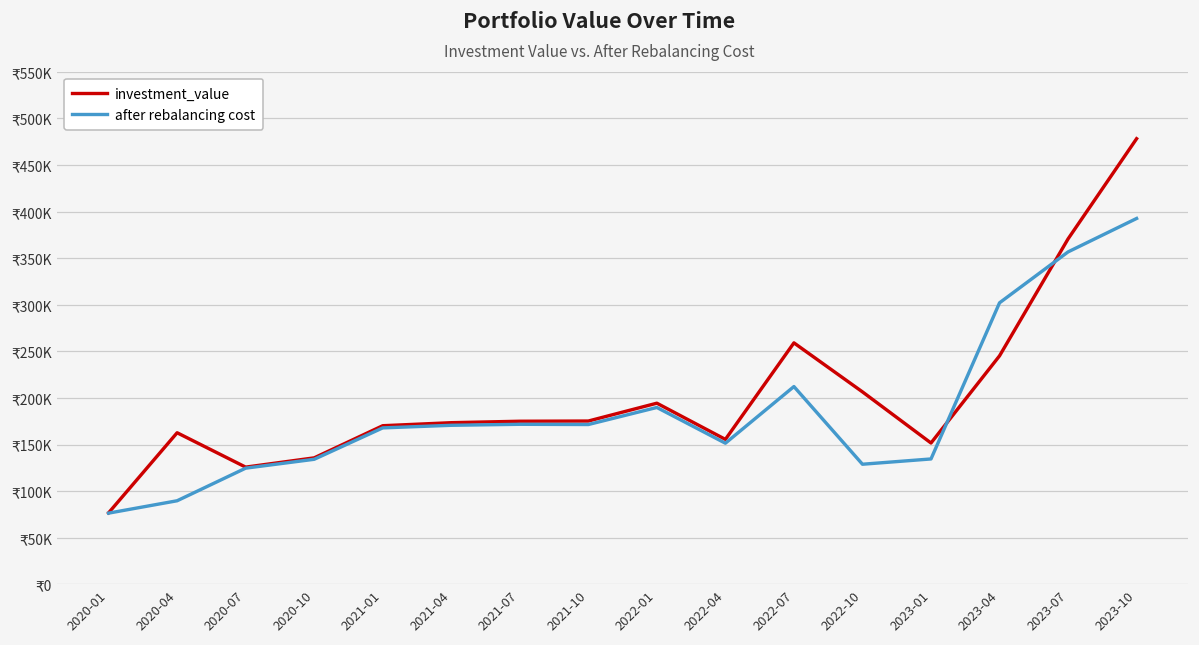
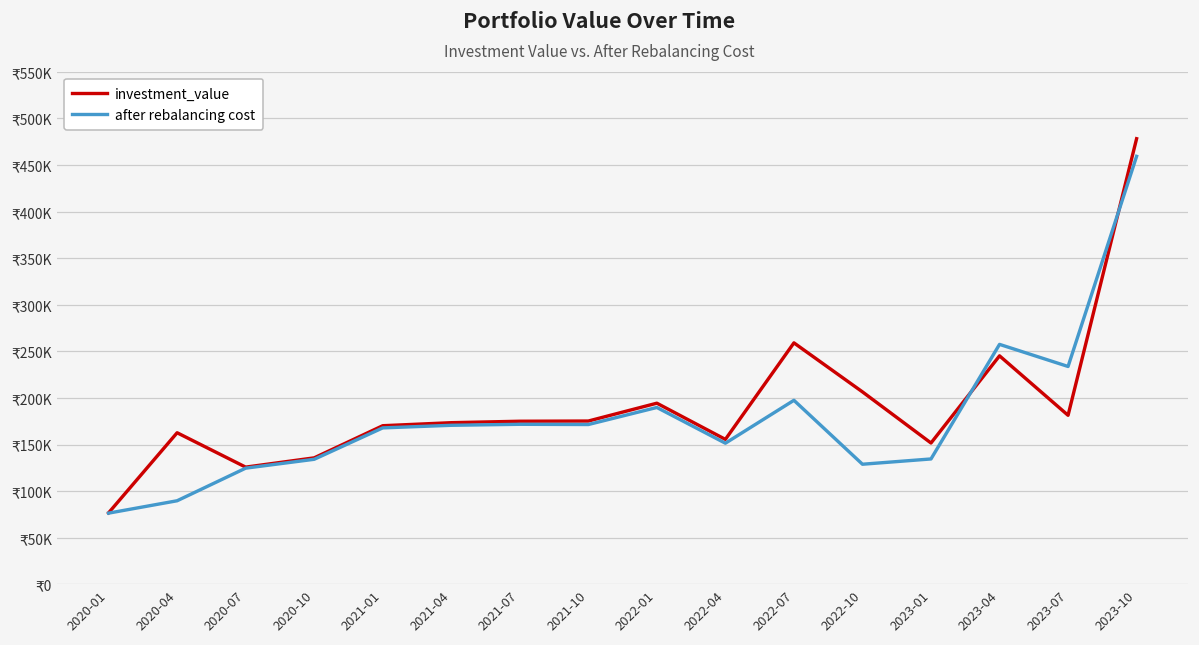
  {
    "investment_value": {
      "2020-04": "₹160000",
      "2021-07": "₹180000",
      "2021-10": "₹180000",
      "2022-01": "₹190000",
      "2022-04": "₹160000",
      "2022-07": "₹260000",
      "2022-10": "₹210000",
      "2023-01": "₹150000",
      "2023-04": "₹250000",
-     "2023-07": "₹370000",
+     "2023-07": "₹180000",
      "2023-10": "₹480000"
    },
    "after rebalancing cost": {
      "2020-04": "₹90000",
      "2021-07": "₹170000",
      "2021-10": "₹170000",
      "2022-01": "₹190000",
      "2022-04": "₹150000",
-     "2022-07": "₹210000",
+     "2022-07": "₹200000",
      "2022-10": "₹130000",
      "2023-01": "₹130000",
-     "2023-04": "₹300000",
-     "2023-07": "₹360000",
-     "2023-10": "₹390000"
+     "2023-04": "₹260000",
+     "2023-07": "₹230000",
+     "2023-10": "₹460000"
    }
  }
